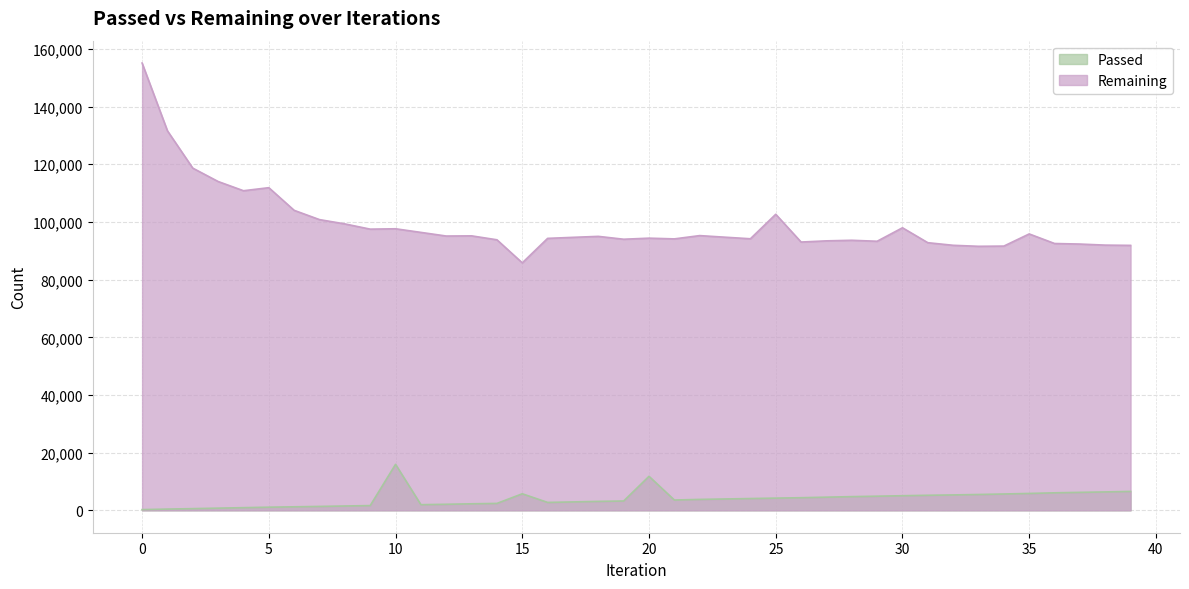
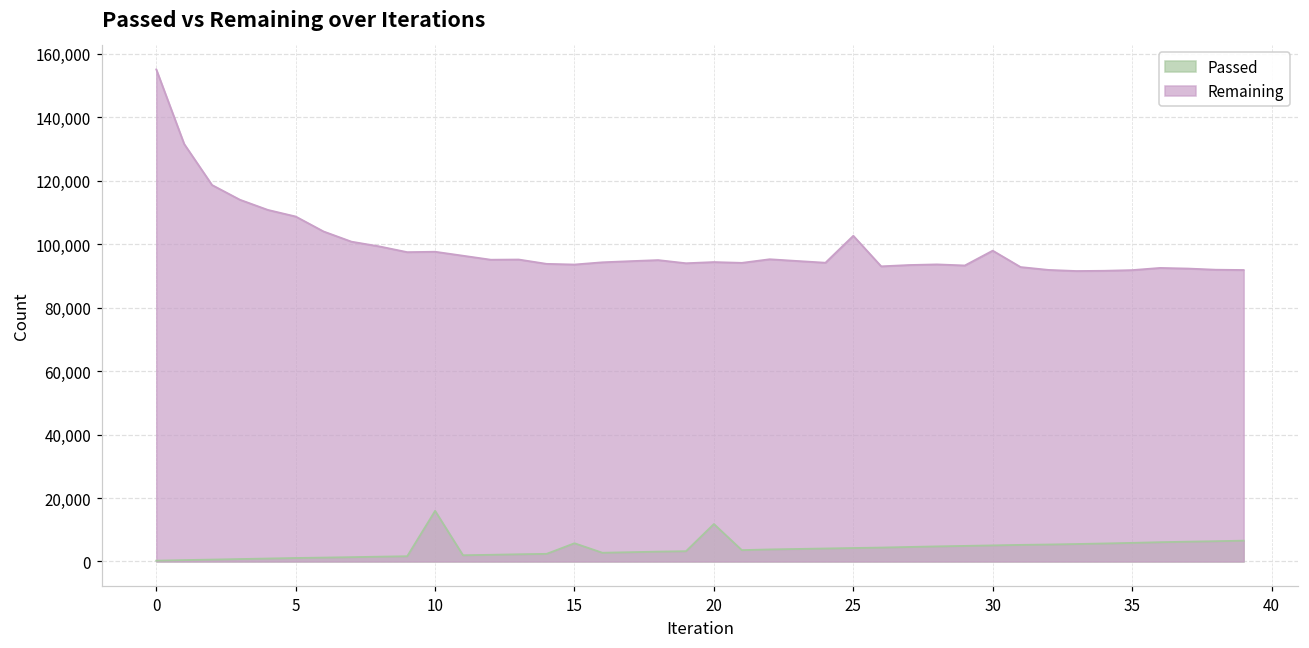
  {
    "Passed": {
      "0": "0",
      "5": "1,000",
      "10": "16,000",
      "15": "6,000",
      "20": "12,000",
      "25": "4,000",
      "30": "5,000",
      "35": "6,000"
    },
    "Remaining": {
      "0": "155,000",
-     "5": "112,000",
+     "5": "109,000",
      "10": "98,000",
-     "15": "86,000",
+     "15": "94,000",
      "20": "94,000",
      "25": "103,000",
      "30": "98,000",
-     "35": "96,000"
+     "35": "92,000"
    }
  }
